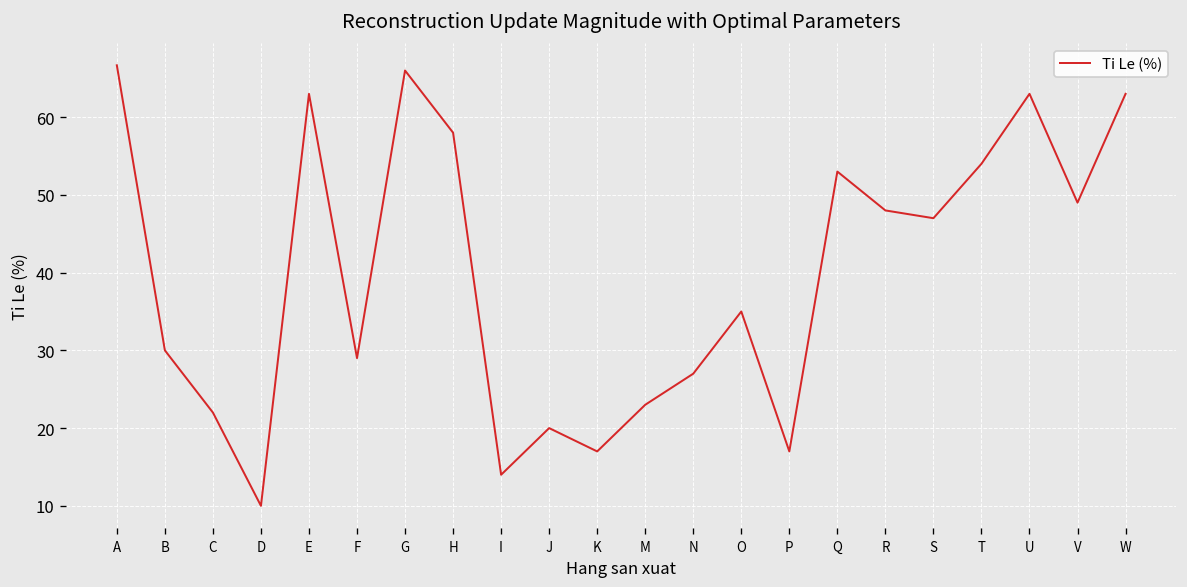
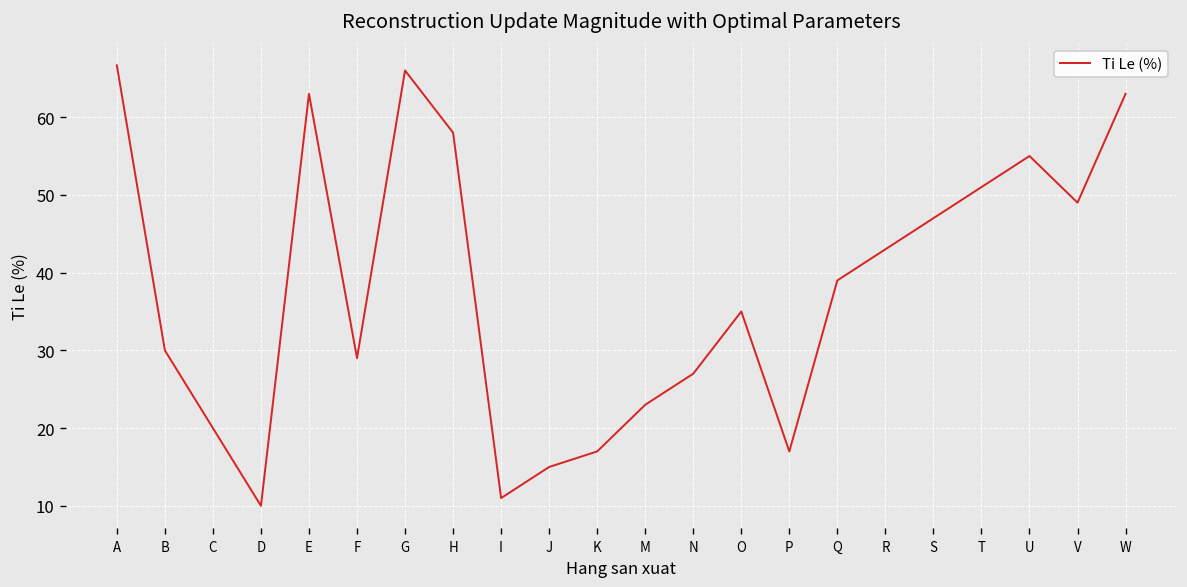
  {
    "A": 67,
    "B": 30,
-   "C": 22,
+   "C": 20,
    "D": 10,
    "E": 63,
    "F": 29,
    "G": 66,
    "H": 58,
-   "I": 14,
-   "J": 20,
+   "I": 11,
+   "J": 15,
    "K": 17,
    "M": 23,
    "N": 27,
    "O": 35,
    "P": 17,
-   "Q": 53,
-   "R": 48,
+   "Q": 39,
+   "R": 43,
    "S": 47,
-   "T": 54,
-   "U": 63,
+   "T": 51,
+   "U": 55,
    "V": 49,
    "W": 63
  }
